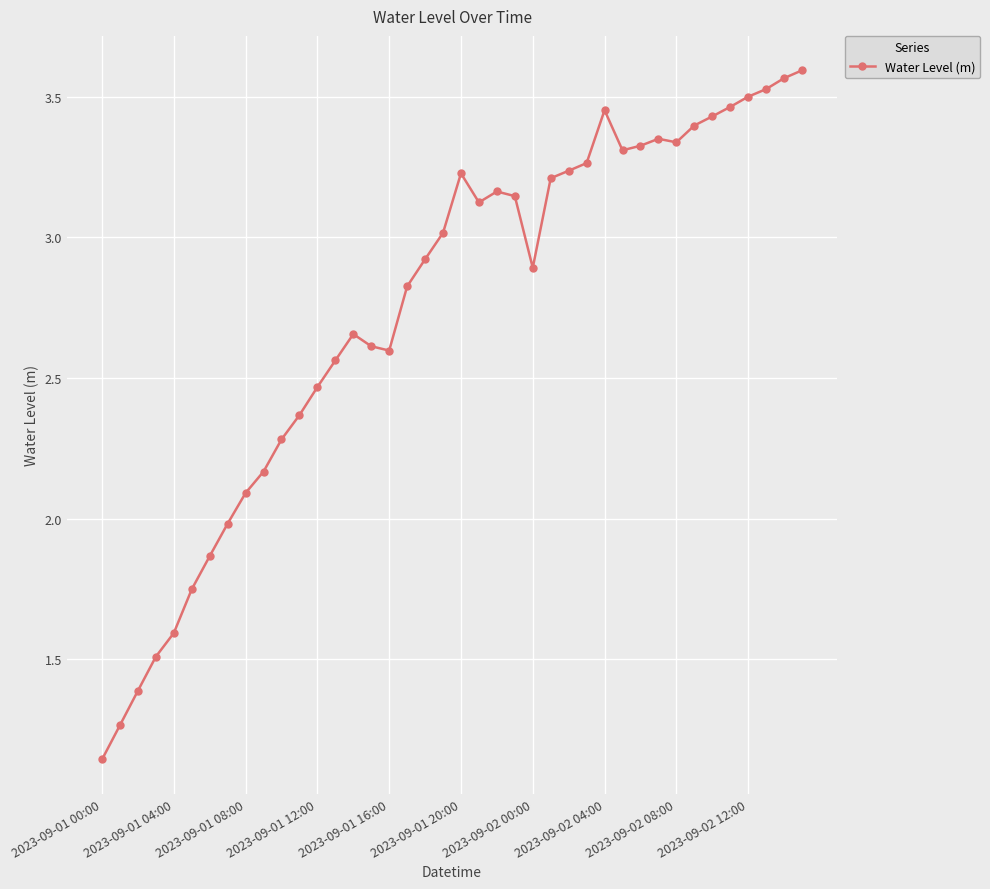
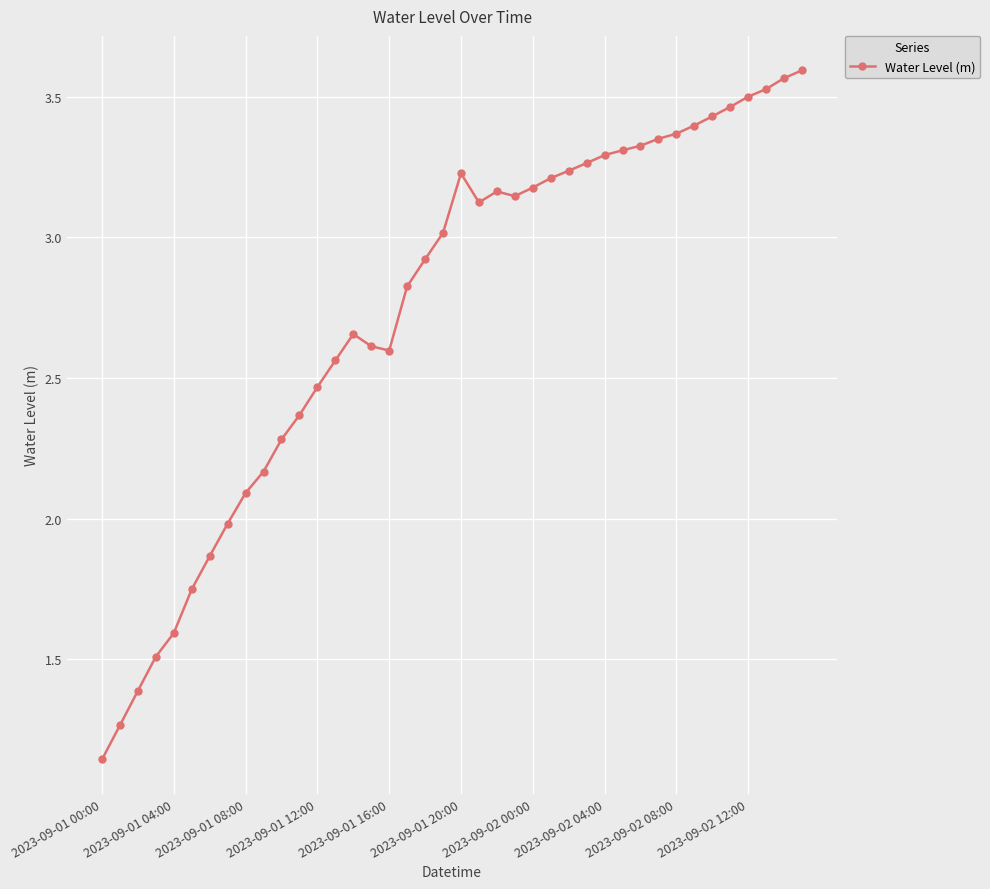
  {
    "2023-09-01 00:00": 1.14,
    "2023-09-01 04:00": 1.59,
    "2023-09-01 08:00": 2.09,
    "2023-09-01 12:00": 2.47,
    "2023-09-01 16:00": 2.60,
    "2023-09-01 20:00": 3.23,
-   "2023-09-02 00:00": 2.89,
-   "2023-09-02 04:00": 3.45,
-   "2023-09-02 08:00": 3.34,
+   "2023-09-02 00:00": 3.18,
+   "2023-09-02 04:00": 3.29,
+   "2023-09-02 08:00": 3.37,
    "2023-09-02 12:00": 3.50
  }
